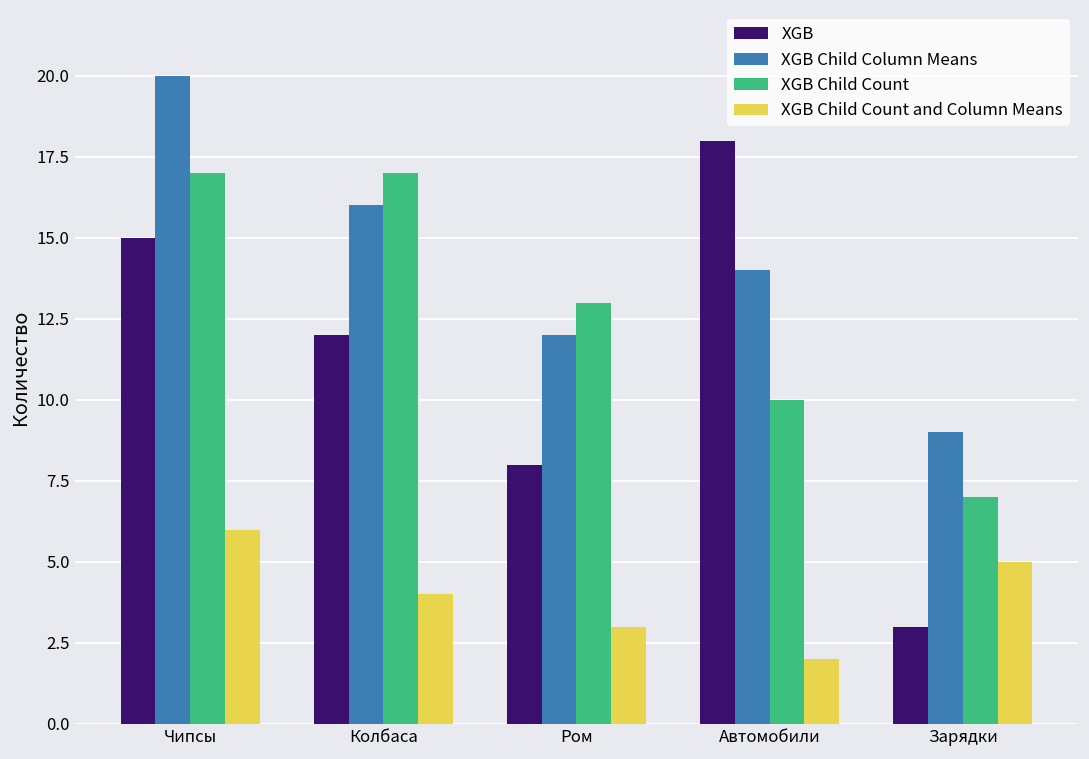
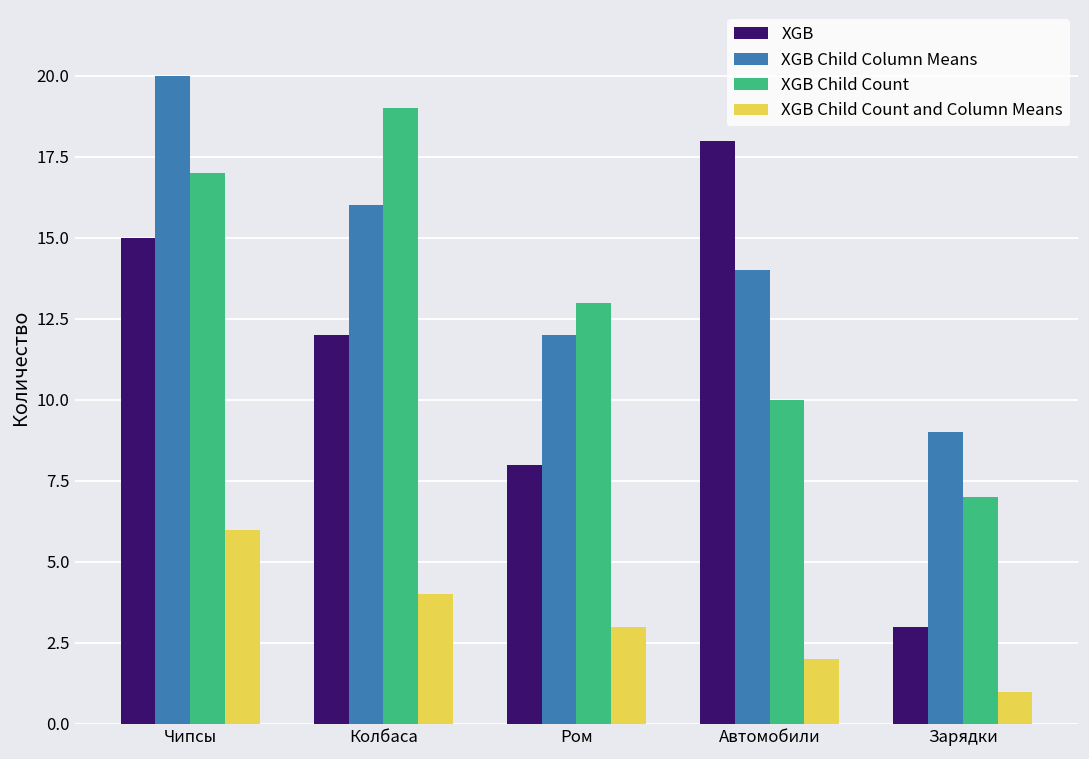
  {
    "XGB": {
      "Чипсы": 15,
      "Колбаса": 12,
      "Ром": 8,
      "Автомобили": 18,
      "Зарядки": 3
    },
    "XGB Child Column Means": {
      "Чипсы": 20,
      "Колбаса": 16,
      "Ром": 12,
      "Автомобили": 14,
      "Зарядки": 9
    },
    "XGB Child Count": {
      "Чипсы": 17,
-     "Колбаса": 17,
+     "Колбаса": 19,
      "Ром": 13,
      "Автомобили": 10,
      "Зарядки": 7
    },
    "XGB Child Count and Column Means": {
      "Чипсы": 6,
      "Колбаса": 4,
      "Ром": 3,
      "Автомобили": 2,
-     "Зарядки": 5
+     "Зарядки": 1
    }
  }
